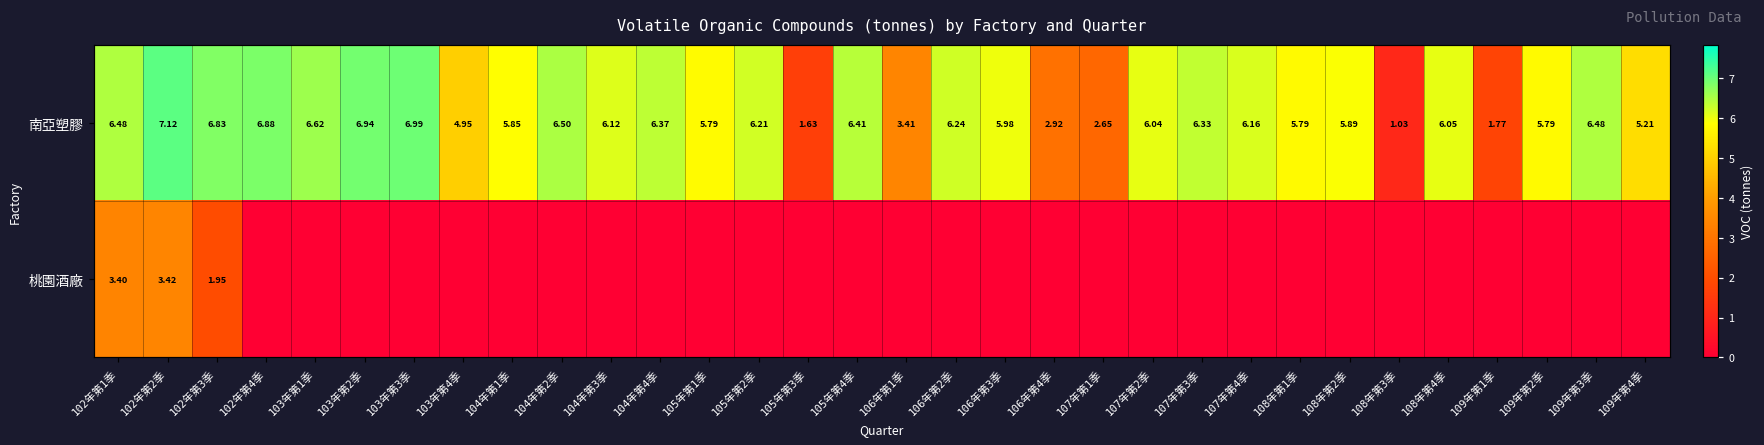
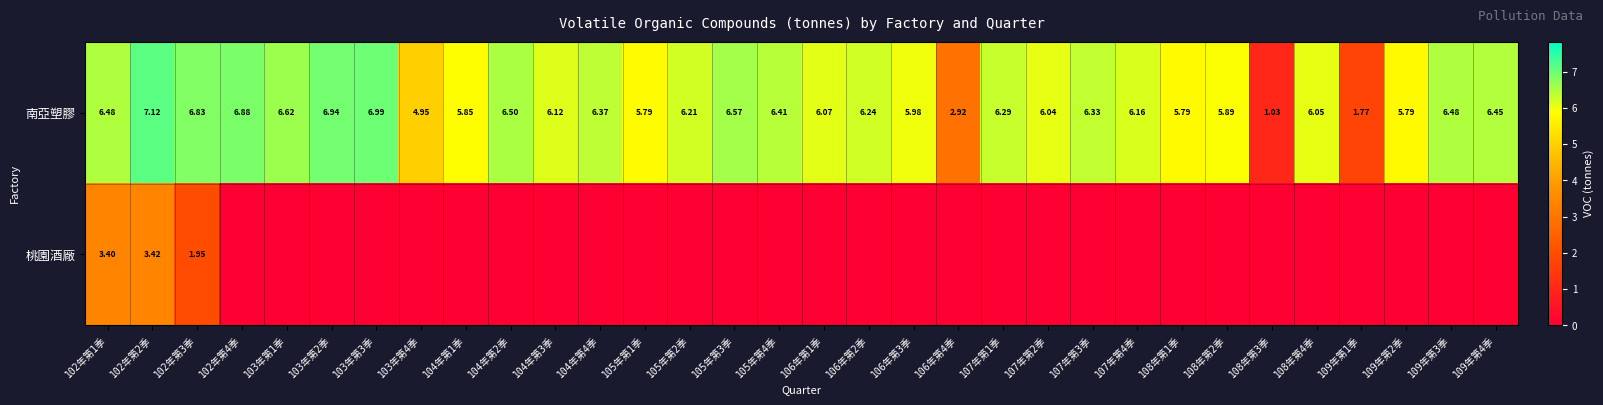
  {
    "南亞塑膠": {
      "102年第1季": 6.48,
      "102年第2季": 7.12,
      "102年第3季": 6.83,
      "102年第4季": 6.88,
      "103年第1季": 6.62,
      "103年第2季": 6.94,
      "103年第3季": 6.99,
      "103年第4季": 4.95,
      "104年第1季": 5.85,
      "104年第2季": 6.50,
      "104年第3季": 6.12,
      "104年第4季": 6.37,
      "105年第1季": 5.79,
      "105年第2季": 6.21,
-     "105年第3季": 1.63,
+     "105年第3季": 6.57,
      "105年第4季": 6.41,
-     "106年第1季": 3.41,
+     "106年第1季": 6.07,
      "106年第2季": 6.24,
      "106年第3季": 5.98,
      "106年第4季": 2.92,
-     "107年第1季": 2.65,
+     "107年第1季": 6.29,
      "107年第2季": 6.04,
      "107年第3季": 6.33,
      "107年第4季": 6.16,
      "108年第1季": 5.79,
      "108年第2季": 5.89,
      "108年第3季": 1.03,
      "108年第4季": 6.05,
      "109年第1季": 1.77,
      "109年第2季": 5.79,
      "109年第3季": 6.48,
-     "109年第4季": 5.21
+     "109年第4季": 6.45
    },
    "桃園酒廠": {
      "102年第1季": 3.40,
      "102年第2季": 3.42,
      "102年第3季": 1.95
    }
  }
